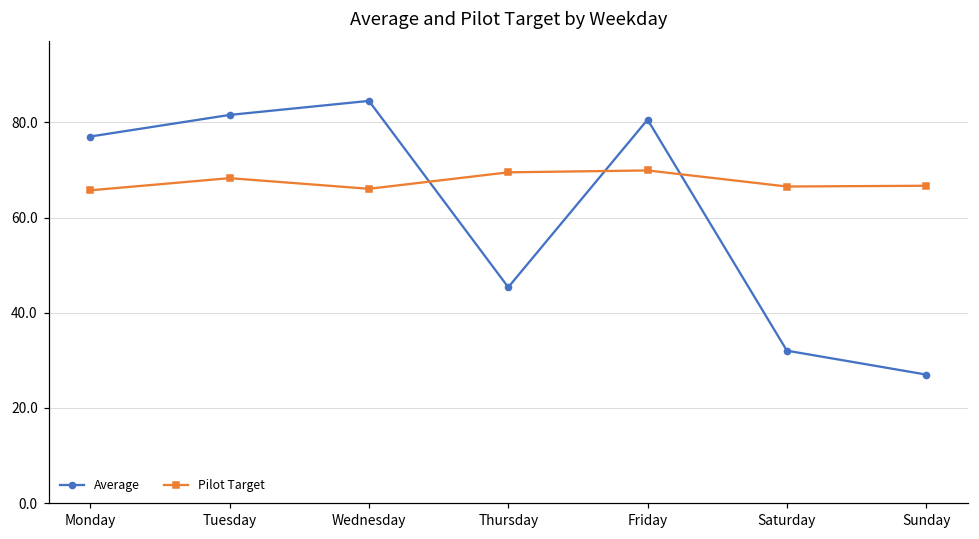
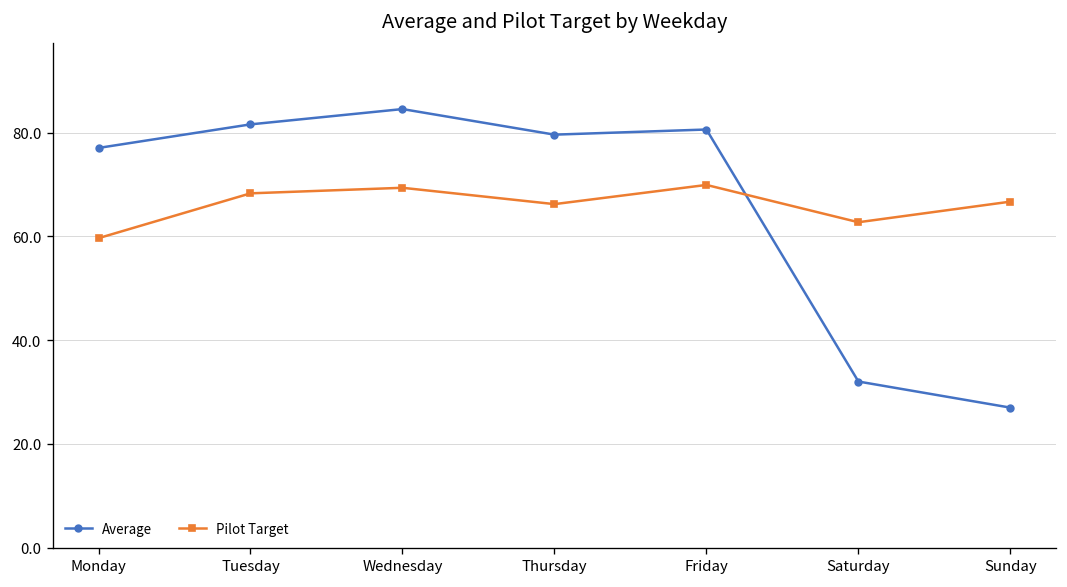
  {
    "Average": {
      "Monday": 77,
      "Tuesday": 82,
      "Wednesday": 85,
-     "Thursday": 45,
+     "Thursday": 80,
      "Friday": 81,
      "Saturday": 32,
      "Sunday": 27
    },
    "Pilot Target": {
-     "Monday": 66,
+     "Monday": 60,
      "Tuesday": 68,
-     "Wednesday": 66,
-     "Thursday": 70,
+     "Wednesday": 69,
+     "Thursday": 66,
      "Friday": 70,
-     "Saturday": 67,
+     "Saturday": 63,
      "Sunday": 67
    }
  }
